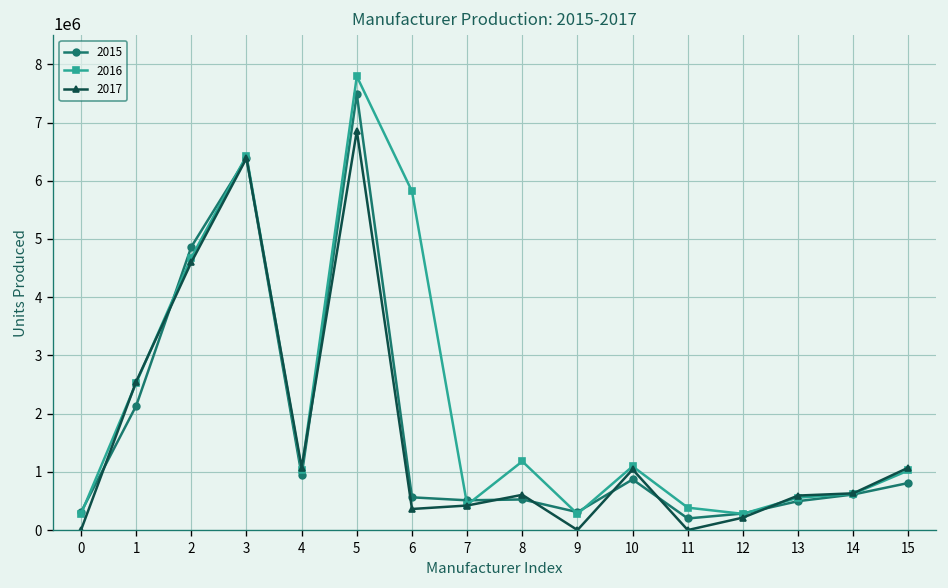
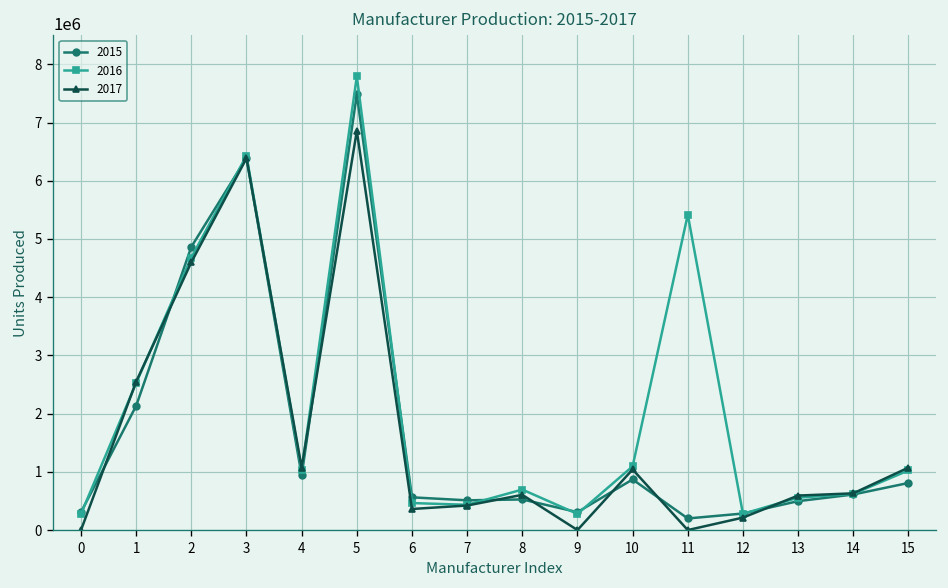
  {
    "2016": {
      "2": 4700000,
      "5": 7800000,
-     "6": 5800000,
-     "8": 1200000,
+     "6": 500000,
+     "8": 700000,
      "10": 1100000,
-     "11": 400000
+     "11": 5400000
    }
  }
